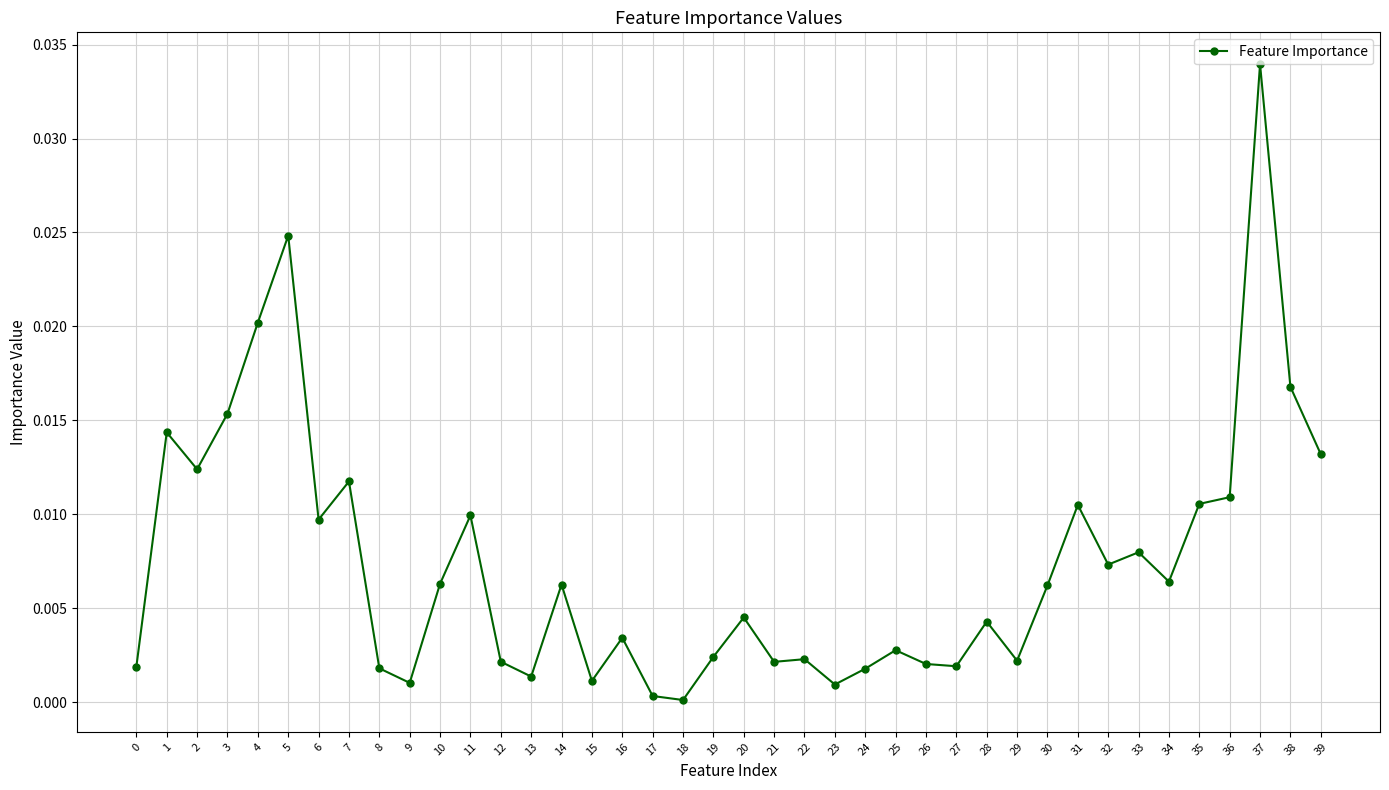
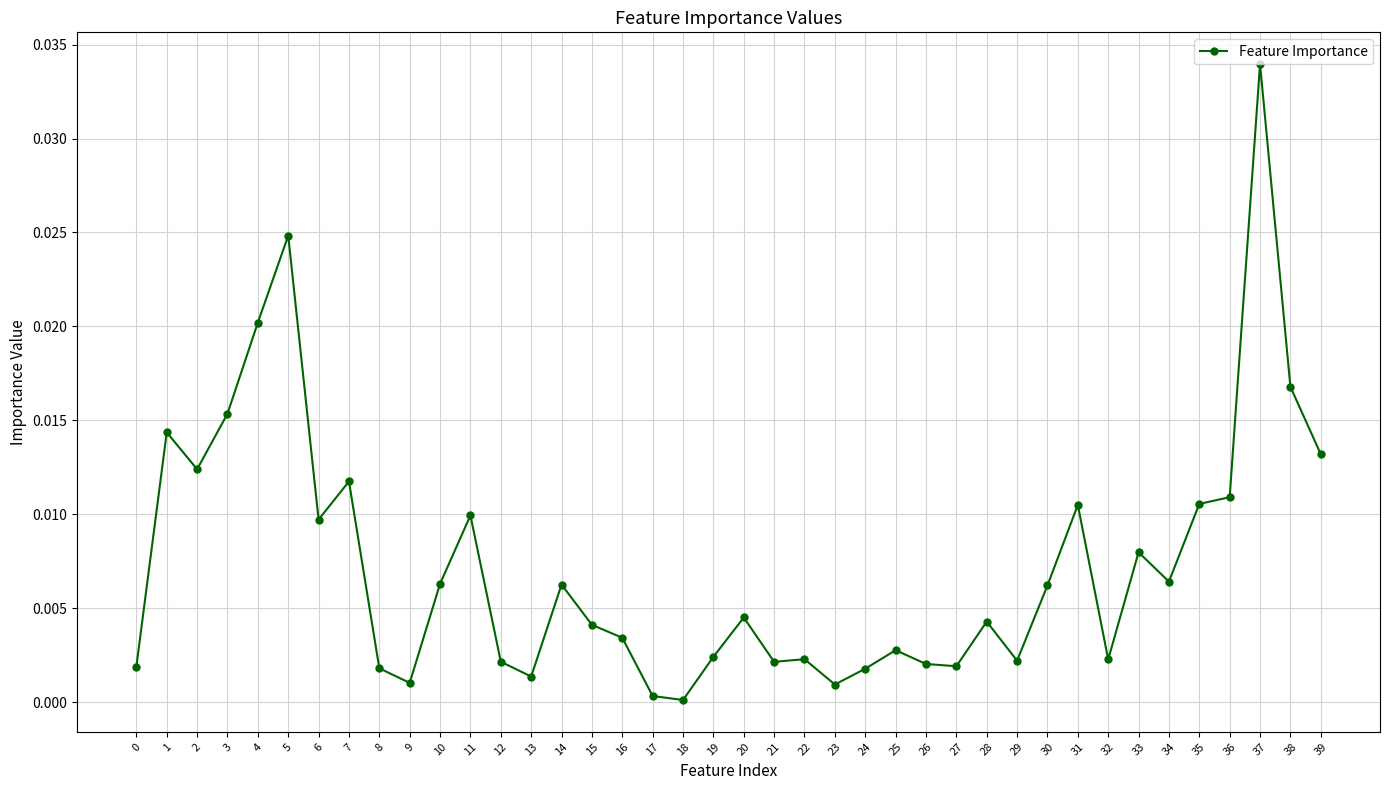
  {
    "0": 0.0019,
    "1": 0.0144,
    "2": 0.0124,
    "3": 0.0154,
    "4": 0.0202,
    "5": 0.0248,
    "6": 0.0097,
    "7": 0.0117,
    "8": 0.0018,
    "9": 0.0010,
    "10": 0.0063,
    "11": 0.0099,
    "12": 0.0021,
    "13": 0.0014,
    "14": 0.0063,
-   "15": 0.0011,
+   "15": 0.0041,
    "16": 0.0034,
    "17": 0.0003,
    "18": 0.0001,
    "19": 0.0024,
    "20": 0.0045,
    "21": 0.0021,
    "22": 0.0023,
    "23": 0.0009,
    "24": 0.0018,
    "25": 0.0028,
    "26": 0.0020,
    "27": 0.0019,
    "28": 0.0043,
    "29": 0.0022,
    "30": 0.0062,
    "31": 0.0105,
-   "32": 0.0073,
+   "32": 0.0023,
    "33": 0.0080,
    "34": 0.0064,
    "35": 0.0105,
    "36": 0.0109,
    "38": 0.0168,
    "39": 0.0132
  }
